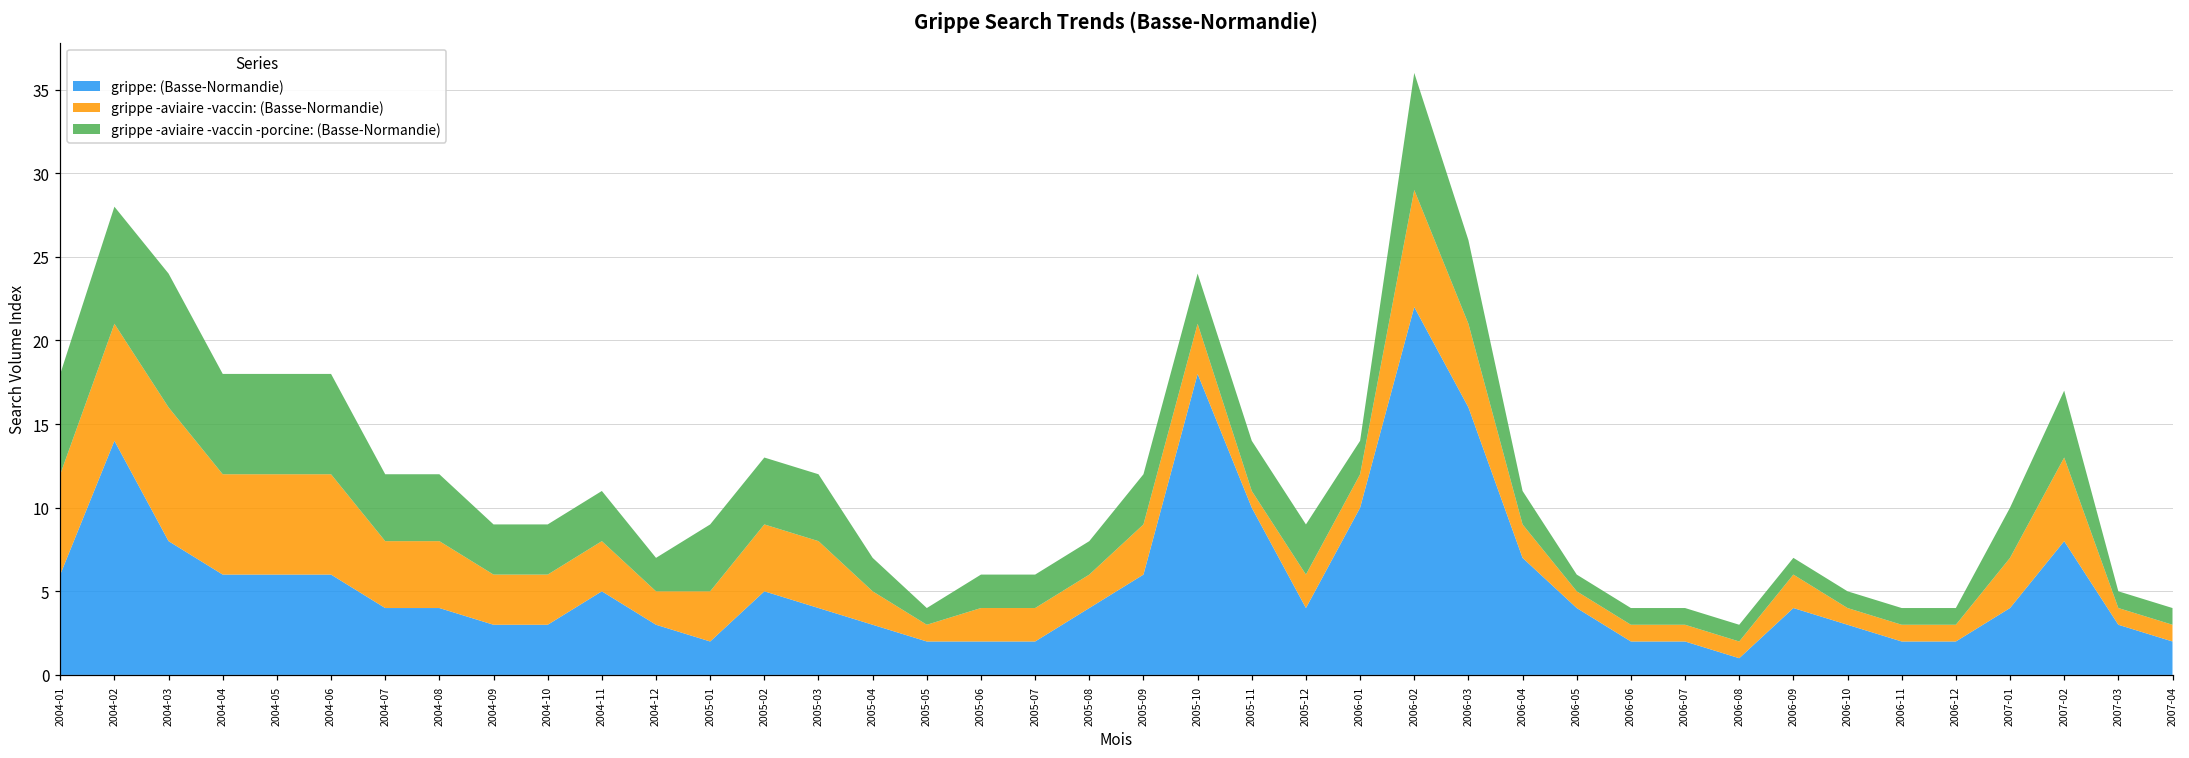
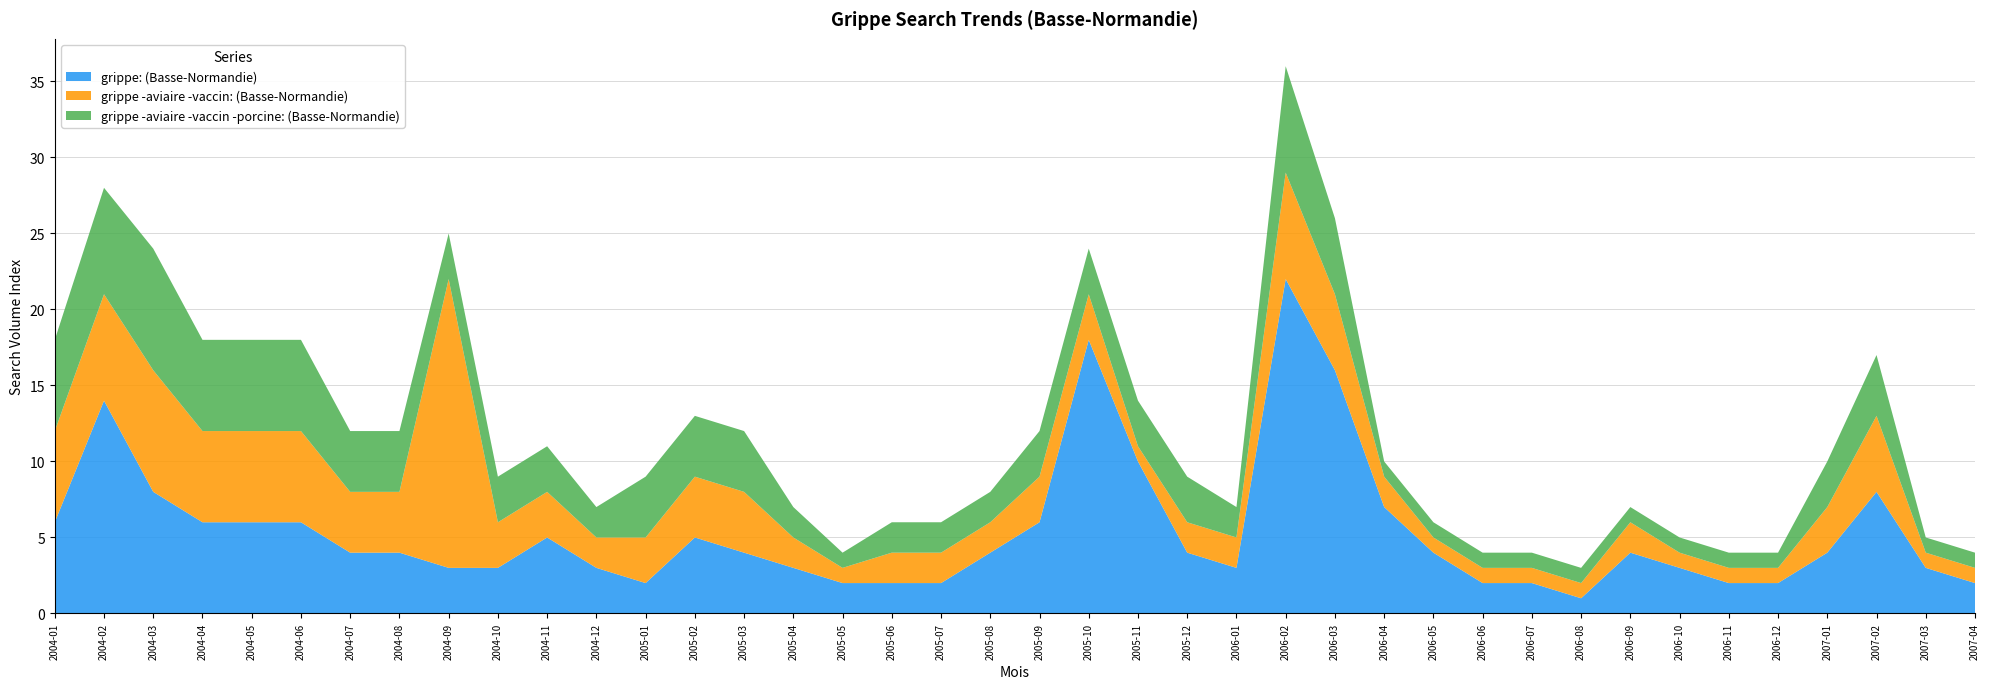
  {
    "grippe: (Basse-Normandie)": {
      "2004-01": 6,
      "2004-02": 14,
      "2004-03": 8,
      "2004-04": 6,
      "2004-05": 6,
      "2004-06": 6,
      "2004-07": 4,
      "2004-08": 4,
      "2004-09": 3,
      "2004-10": 3,
      "2004-11": 5,
      "2004-12": 3,
      "2005-01": 2,
      "2005-02": 5,
      "2005-03": 4,
      "2005-04": 3,
      "2005-05": 2,
      "2005-06": 2,
      "2005-07": 2,
      "2005-08": 4,
      "2005-09": 6,
      "2005-10": 18,
      "2005-11": 10,
      "2005-12": 4,
-     "2006-01": 10,
+     "2006-01": 3,
      "2006-02": 22,
      "2006-03": 16,
      "2006-04": 7,
      "2006-05": 4,
      "2006-06": 2,
      "2006-07": 2,
      "2006-08": 1,
      "2006-09": 4,
      "2006-10": 3,
      "2006-11": 2,
      "2006-12": 2,
      "2007-01": 4,
      "2007-02": 8,
      "2007-03": 3,
      "2007-04": 2
    },
    "grippe -aviaire -vaccin: (Basse-Normandie)": {
      "2004-01": 6,
      "2004-02": 7,
      "2004-03": 8,
      "2004-04": 6,
      "2004-05": 6,
      "2004-06": 6,
      "2004-07": 4,
      "2004-08": 4,
-     "2004-09": 3,
+     "2004-09": 19,
      "2004-10": 3,
      "2004-11": 3,
      "2004-12": 2,
      "2005-01": 3,
      "2005-02": 4,
      "2005-03": 4,
      "2005-04": 2,
      "2005-05": 1,
      "2005-06": 2,
      "2005-07": 2,
      "2005-08": 2,
      "2005-09": 3,
      "2005-10": 3,
      "2005-11": 1,
      "2005-12": 2,
      "2006-01": 2,
      "2006-02": 7,
      "2006-03": 5,
      "2006-04": 2,
      "2006-05": 1,
      "2006-06": 1,
      "2006-07": 1,
      "2006-08": 1,
      "2006-09": 2,
      "2006-10": 1,
      "2006-11": 1,
      "2006-12": 1,
      "2007-01": 3,
      "2007-02": 5,
      "2007-03": 1,
      "2007-04": 1
    },
    "grippe -aviaire -vaccin -porcine: (Basse-Normandie)": {
      "2004-01": 6,
      "2004-02": 7,
      "2004-03": 8,
      "2004-04": 6,
      "2004-05": 6,
      "2004-06": 6,
      "2004-07": 4,
      "2004-08": 4,
      "2004-09": 3,
      "2004-10": 3,
      "2004-11": 3,
      "2004-12": 2,
      "2005-01": 4,
      "2005-02": 4,
      "2005-03": 4,
      "2005-04": 2,
      "2005-05": 1,
      "2005-06": 2,
      "2005-07": 2,
      "2005-08": 2,
      "2005-09": 3,
      "2005-10": 3,
      "2005-11": 3,
      "2005-12": 3,
      "2006-01": 2,
      "2006-02": 7,
      "2006-03": 5,
-     "2006-04": 2,
+     "2006-04": 1,
      "2006-05": 1,
      "2006-06": 1,
      "2006-07": 1,
      "2006-08": 1,
      "2006-09": 1,
      "2006-10": 1,
      "2006-11": 1,
      "2006-12": 1,
      "2007-01": 3,
      "2007-02": 4,
      "2007-03": 1,
      "2007-04": 1
    }
  }
